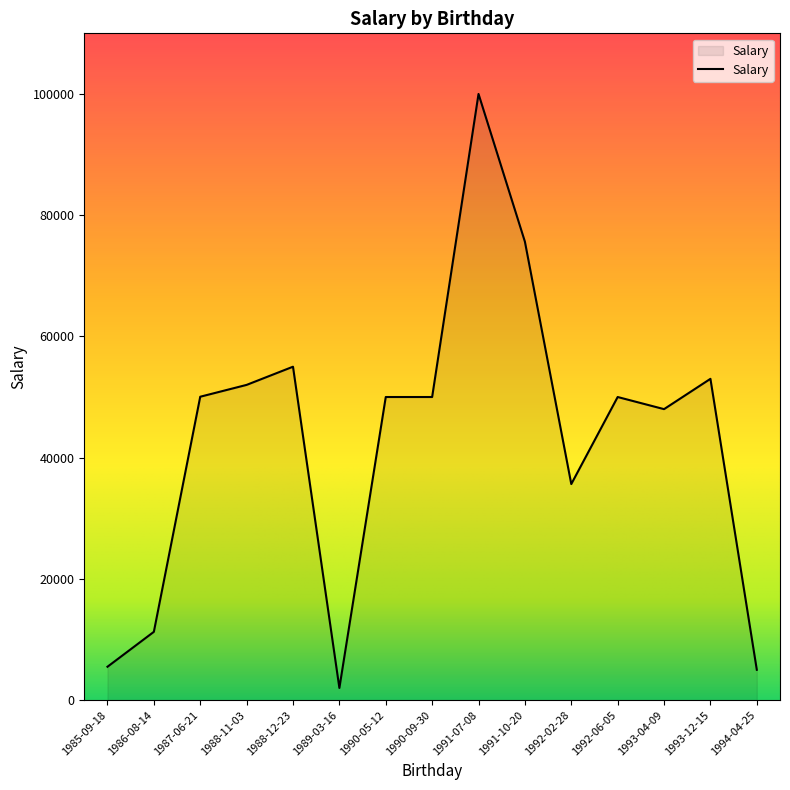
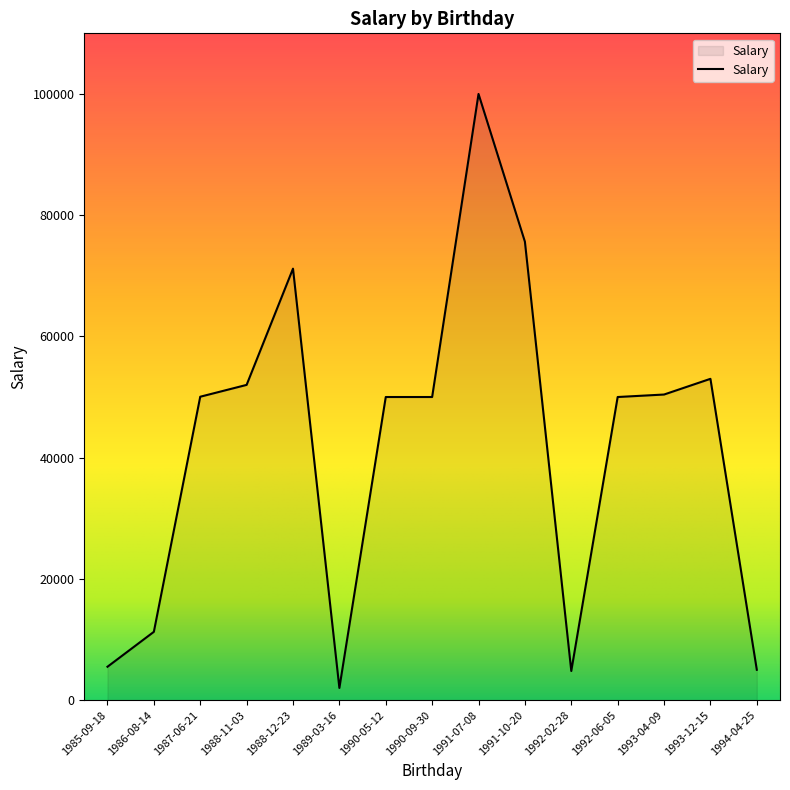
  {
    "1985-09-18": 6000,
    "1986-08-14": 11000,
    "1987-06-21": 50000,
    "1988-11-03": 52000,
-   "1988-12-23": 55000,
+   "1988-12-23": 71000,
    "1989-03-16": 2000,
    "1990-05-12": 50000,
    "1990-09-30": 50000,
    "1991-07-08": 100000,
    "1991-10-20": 76000,
-   "1992-02-28": 36000,
+   "1992-02-28": 5000,
    "1992-06-05": 50000,
-   "1993-04-09": 48000,
+   "1993-04-09": 50000,
    "1993-12-15": 53000,
    "1994-04-25": 5000
  }
